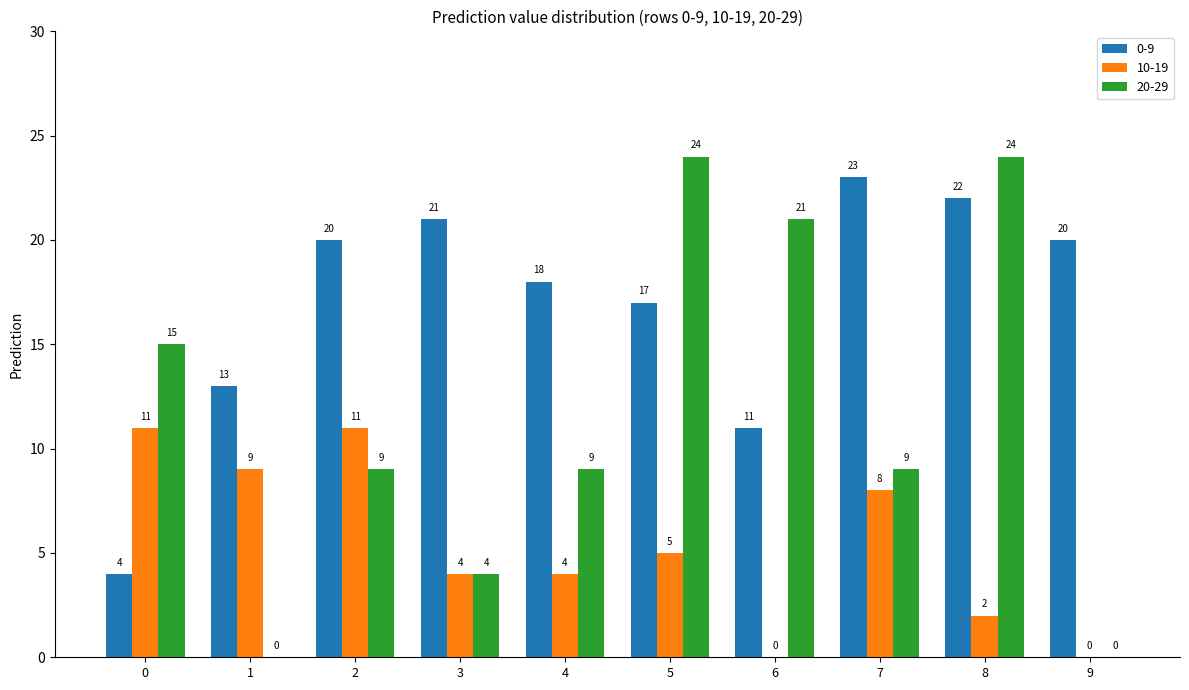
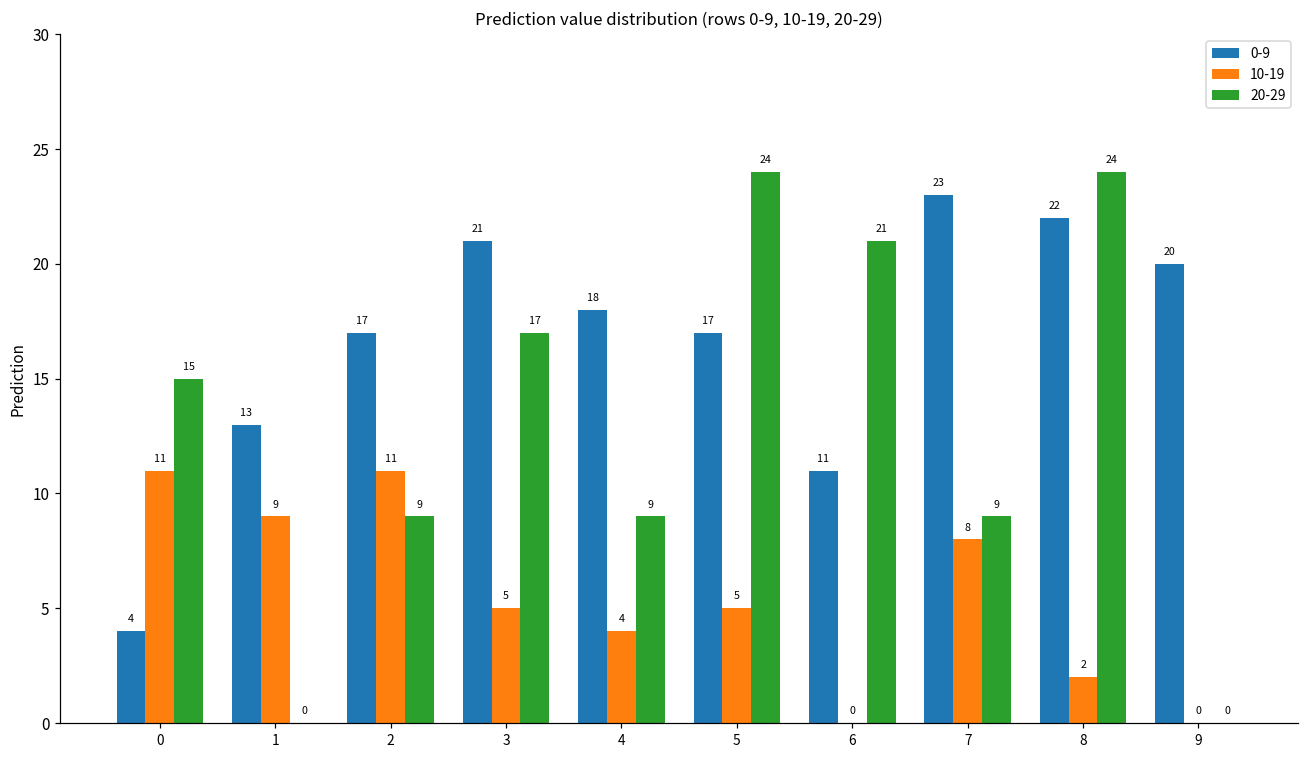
  {
    "0-9": {
      "0": 4,
      "1": 13,
-     "2": 20,
+     "2": 17,
      "3": 21,
      "4": 18,
      "5": 17,
      "6": 11,
      "7": 23,
      "8": 22,
      "9": 20
    },
    "10-19": {
      "0": 11,
      "1": 9,
      "2": 11,
-     "3": 4,
+     "3": 5,
      "4": 4,
      "5": 5,
      "6": 0,
      "7": 8,
      "8": 2,
      "9": 0
    },
    "20-29": {
      "0": 15,
      "1": 0,
      "2": 9,
-     "3": 4,
+     "3": 17,
      "4": 9,
      "5": 24,
      "6": 21,
      "7": 9,
      "8": 24,
      "9": 0
    }
  }
